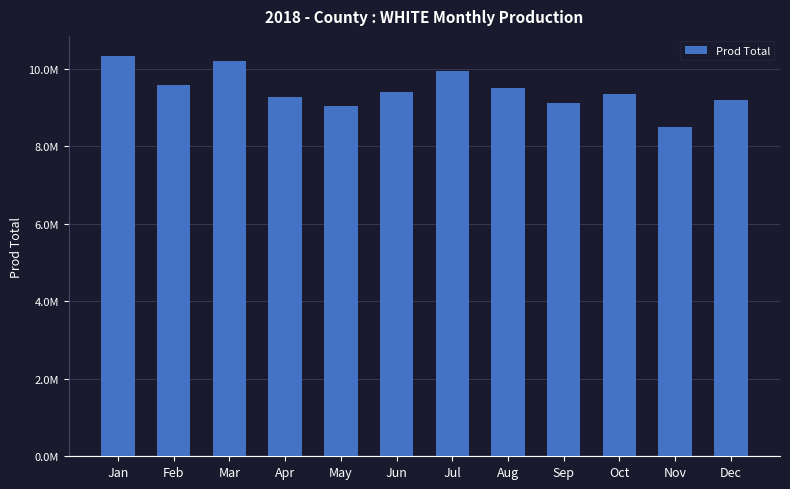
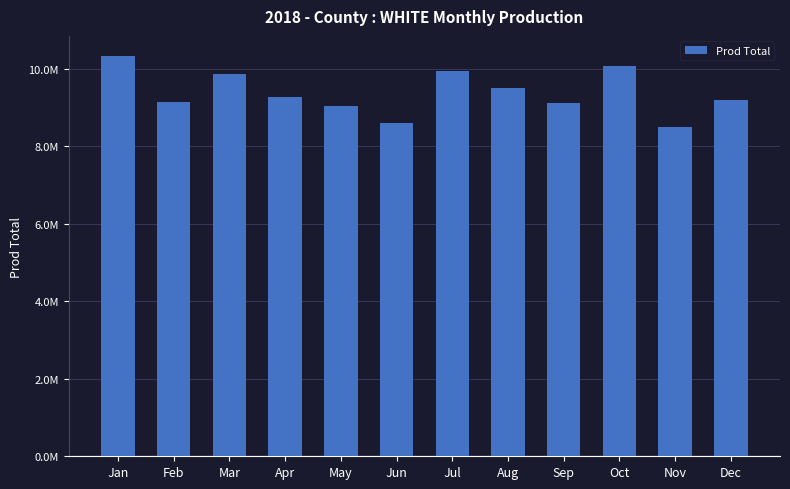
  {
    "Jan": 10300000,
-   "Feb": 9600000,
-   "Mar": 10200000,
+   "Feb": 9200000,
+   "Mar": 9900000,
    "Apr": 9300000,
    "May": 9000000,
-   "Jun": 9400000,
+   "Jun": 8600000,
    "Jul": 10000000,
    "Aug": 9500000,
    "Sep": 9100000,
-   "Oct": 9400000,
+   "Oct": 10100000,
    "Nov": 8500000,
    "Dec": 9200000
  }
